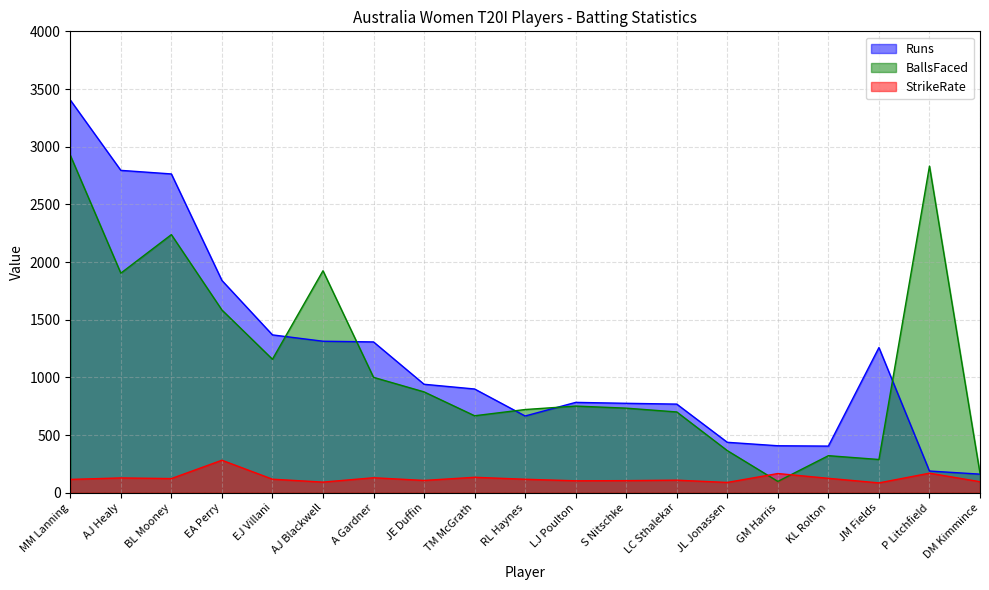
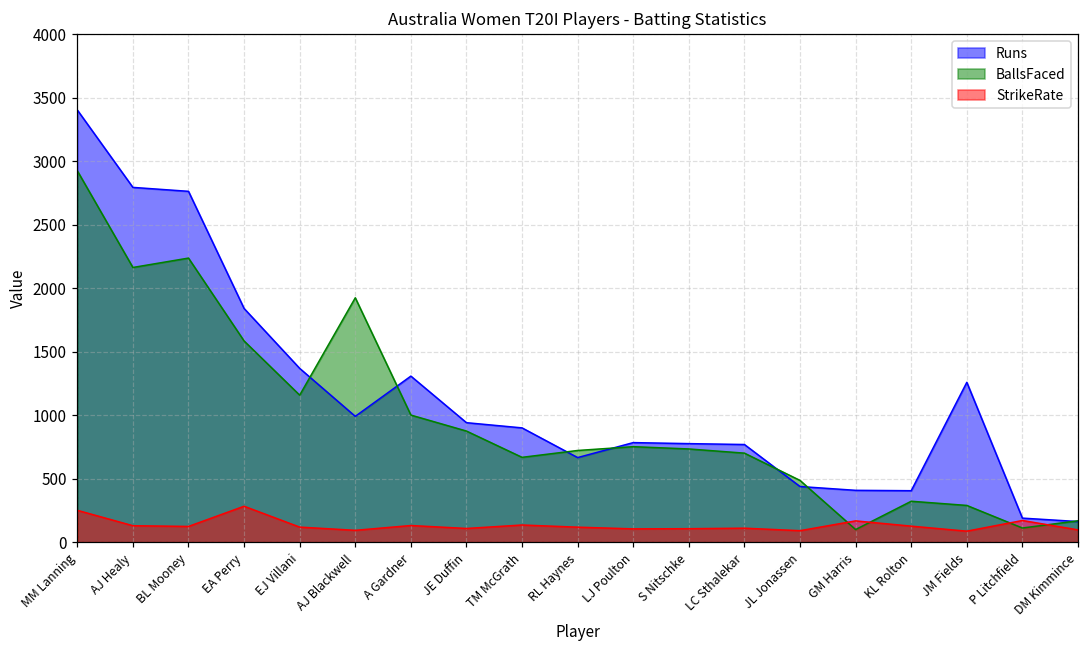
  {
    "Runs": {
      "MM Lanning": 3410,
      "AJ Healy": 2800,
      "BL Mooney": 2760,
      "EA Perry": 1840,
      "EJ Villani": 1370,
-     "AJ Blackwell": 1310,
+     "AJ Blackwell": 990,
      "A Gardner": 1310,
      "JE Duffin": 940,
      "TM McGrath": 900,
      "RL Haynes": 670,
      "LJ Poulton": 780,
      "S Nitschke": 780,
      "LC Sthalekar": 770,
      "JL Jonassen": 440,
      "GM Harris": 410,
      "KL Rolton": 410,
      "JM Fields": 1260
    },
    "BallsFaced": {
      "MM Lanning": 2930,
-     "AJ Healy": 1900,
+     "AJ Healy": 2160,
      "BL Mooney": 2240,
      "EA Perry": 1590,
      "EJ Villani": 1160,
      "AJ Blackwell": 1930,
      "A Gardner": 1000,
      "JE Duffin": 880,
      "TM McGrath": 670,
      "RL Haynes": 720,
      "LJ Poulton": 750,
      "S Nitschke": 730,
      "LC Sthalekar": 700,
-     "JL Jonassen": 370,
+     "JL Jonassen": 490,
      "GM Harris": 100,
      "KL Rolton": 320,
      "JM Fields": 290,
-     "P Litchfield": 2830
+     "P Litchfield": 110
    },
    "StrikeRate": {
-     "MM Lanning": 120,
+     "MM Lanning": 250,
      "AJ Healy": 130,
      "BL Mooney": 120,
      "EA Perry": 280,
      "EJ Villani": 120,
      "AJ Blackwell": 90,
      "A Gardner": 130,
      "JE Duffin": 110,
      "TM McGrath": 130,
      "RL Haynes": 120,
      "LJ Poulton": 100,
      "S Nitschke": 110,
      "LC Sthalekar": 110,
      "JL Jonassen": 90,
      "GM Harris": 170,
      "KL Rolton": 130,
      "JM Fields": 90,
      "DM Kimmince": 100
    }
  }
